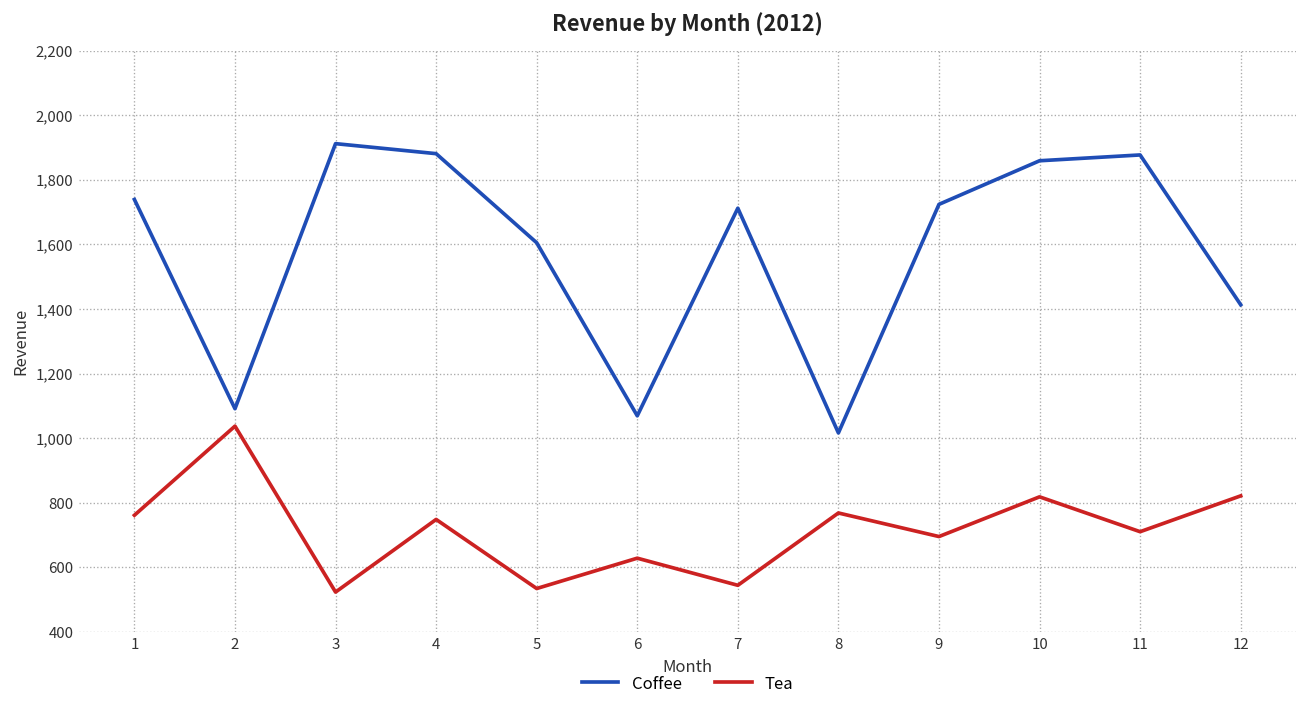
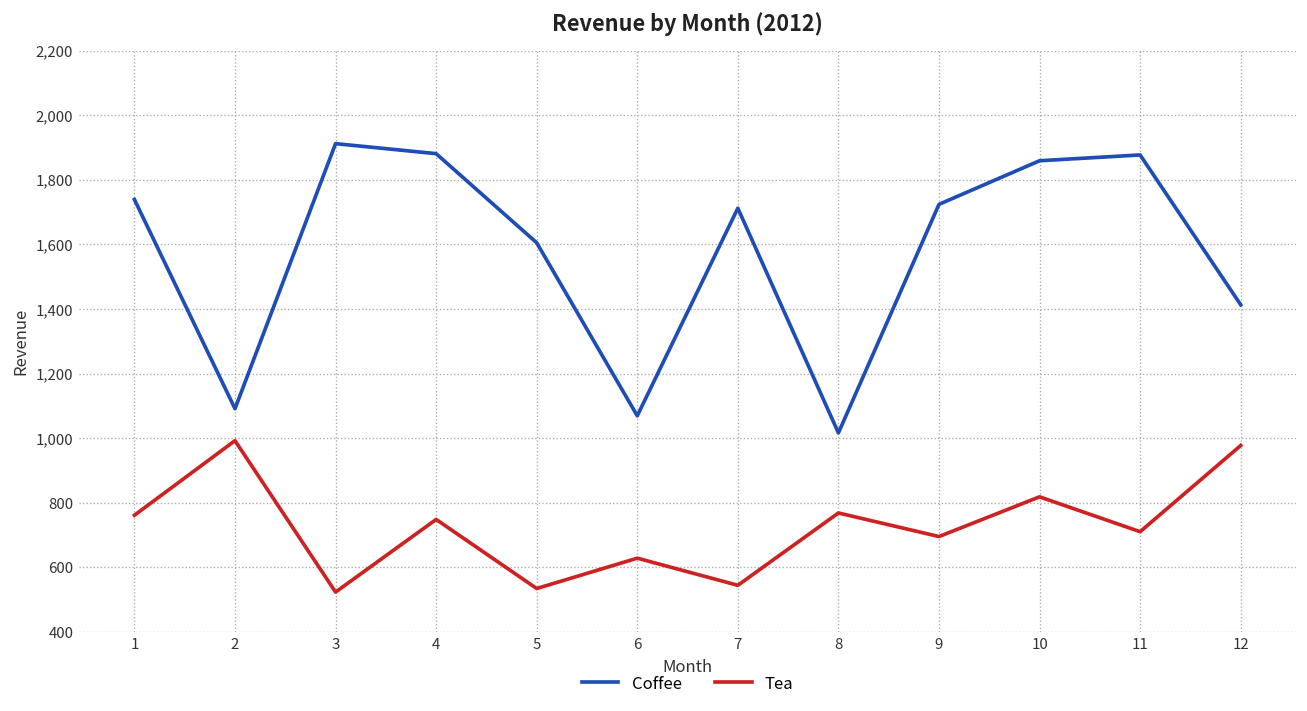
  {
    "Coffee": {
      "1": "1,740",
      "2": "1,090",
      "3": "1,910",
      "4": "1,880",
      "5": "1,610",
      "6": "1,070",
      "7": "1,710",
      "8": "1,020",
      "9": "1,720",
      "10": "1,860",
      "11": "1,880",
      "12": "1,410"
    },
    "Tea": {
      "1": "760",
-     "2": "1,040",
+     "2": "990",
      "3": "520",
      "4": "750",
      "5": "530",
      "6": "630",
      "7": "540",
      "8": "770",
      "9": "700",
      "10": "820",
      "11": "710",
-     "12": "820"
+     "12": "980"
    }
  }
